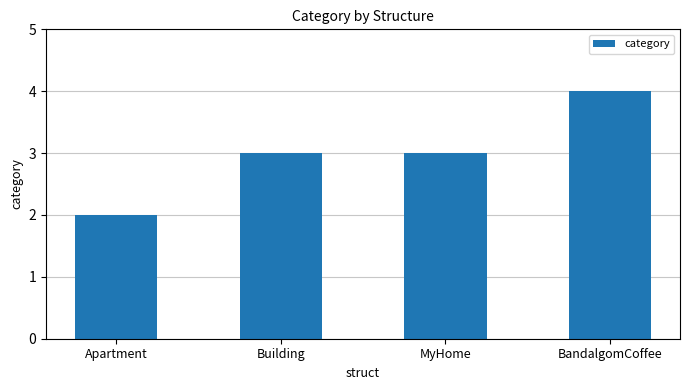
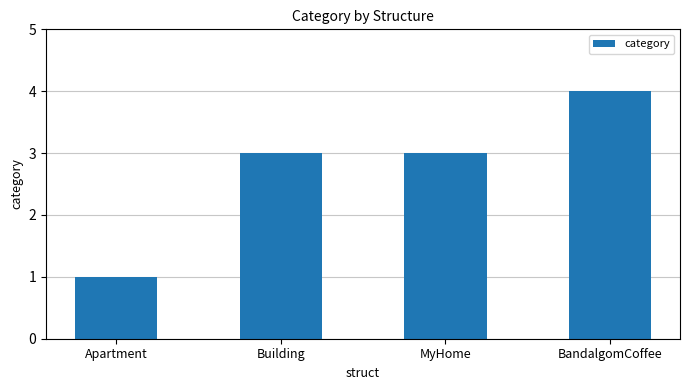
  {
-   "Apartment": 2,
+   "Apartment": 1,
    "Building": 3,
    "MyHome": 3,
    "BandalgomCoffee": 4
  }
